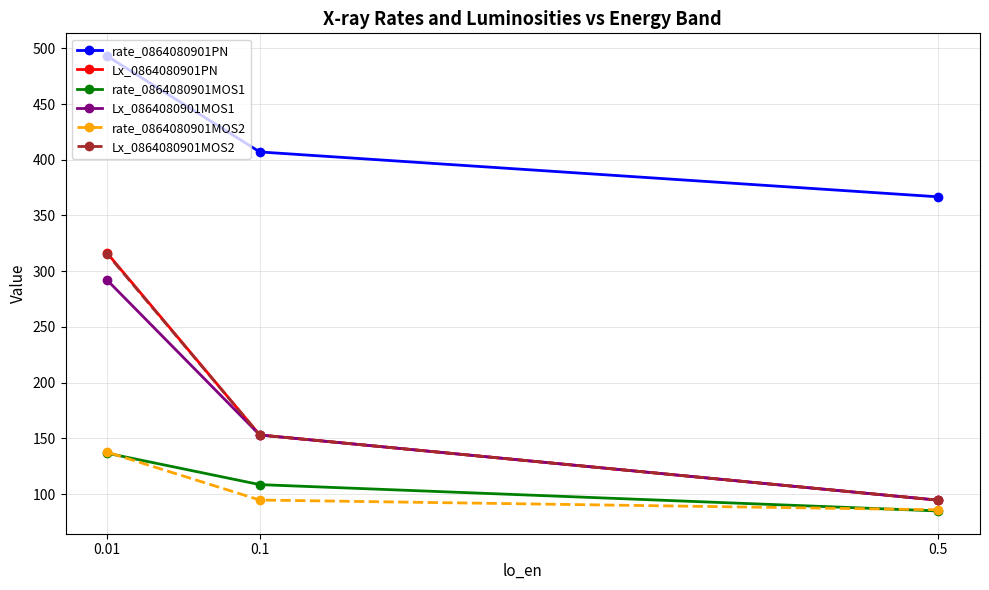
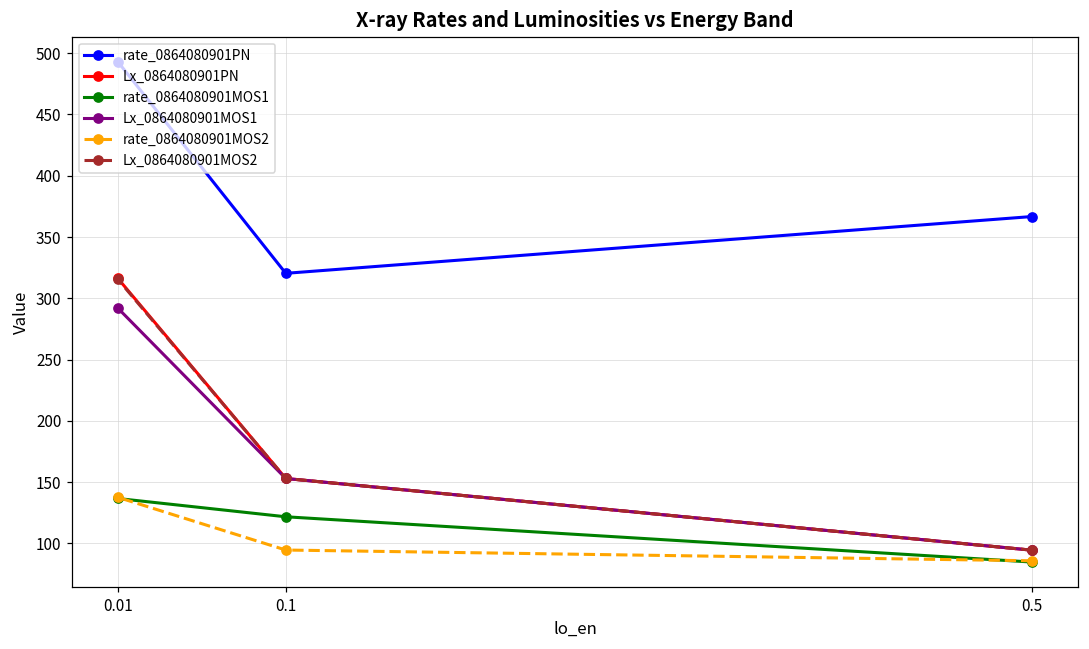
  {
    "rate_0864080901PN": {
-     "0.1": 407,
+     "0.1": 320,
      "0.5": 367
    },
    "rate_0864080901MOS1": {
-     "0.1": 108
+     "0.1": 122
    },
    "Lx_0864080901MOS1": {
      "0.01": 292
    },
    "rate_0864080901MOS2": {
      "0.1": 95
    }
  }
